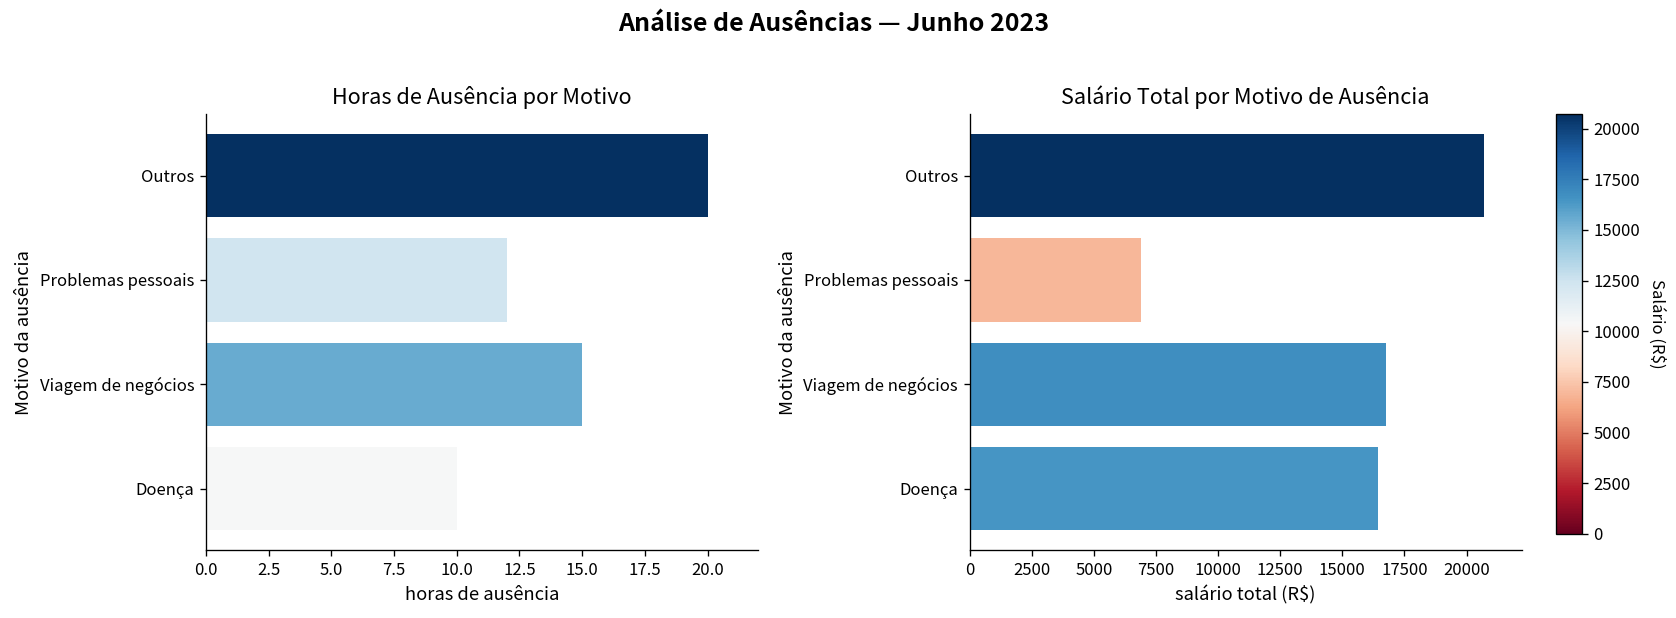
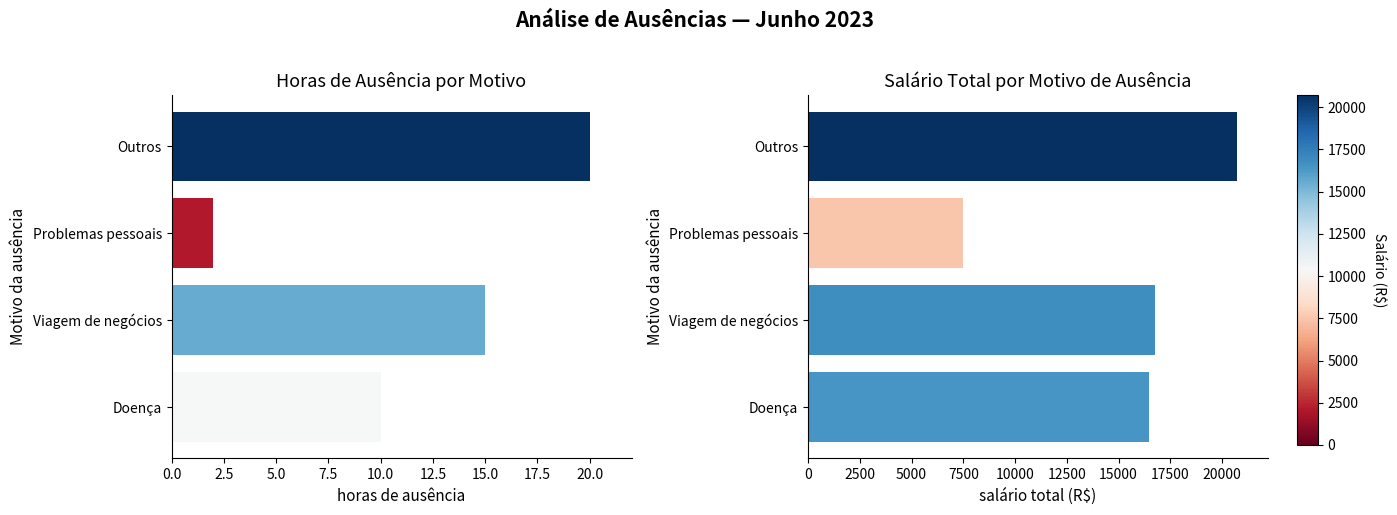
  {
    "Horas de Ausência por Motivo": {
      "Outros": 20,
-     "Problemas pessoais": 12,
+     "Problemas pessoais": 2,
      "Viagem de negócios": 15,
      "Doença": 10
    },
    "Salário Total por Motivo de Ausência": {
      "Outros": 20700,
-     "Problemas pessoais": 6900,
+     "Problemas pessoais": 7500,
      "Viagem de negócios": 16800,
      "Doença": 16400
    }
  }
